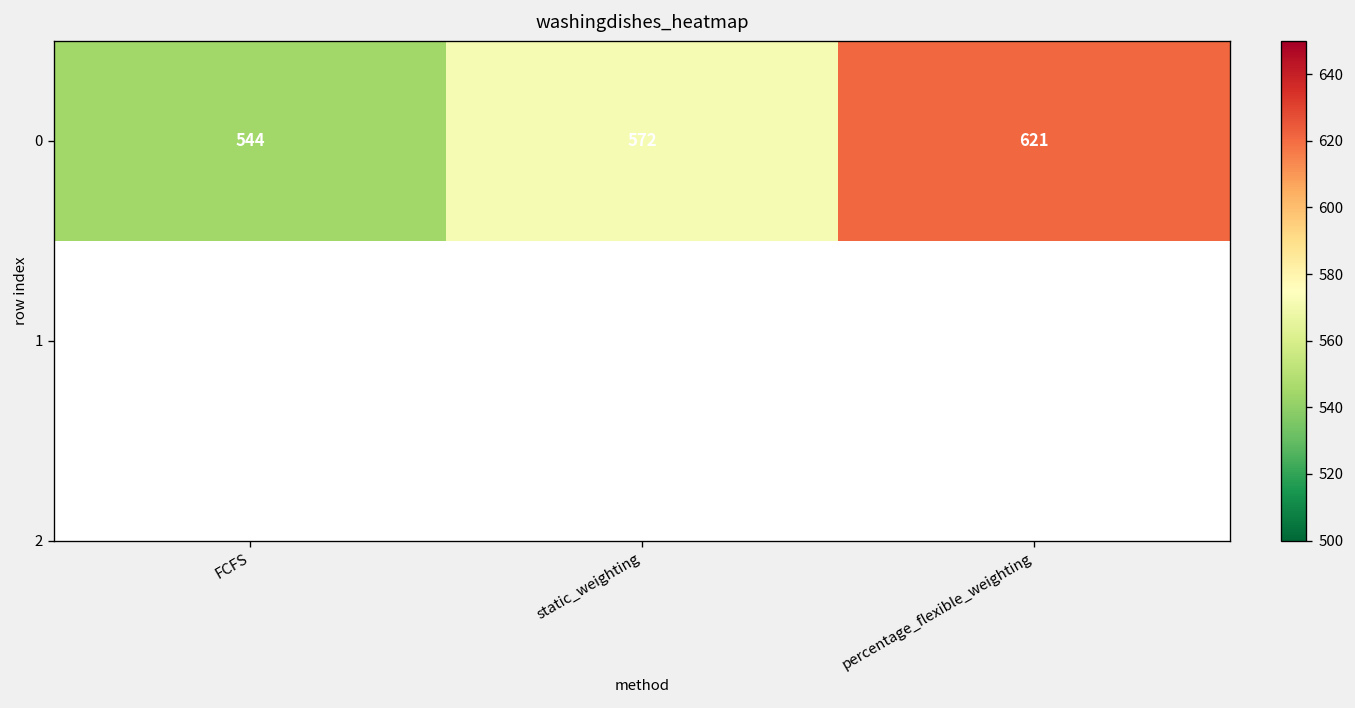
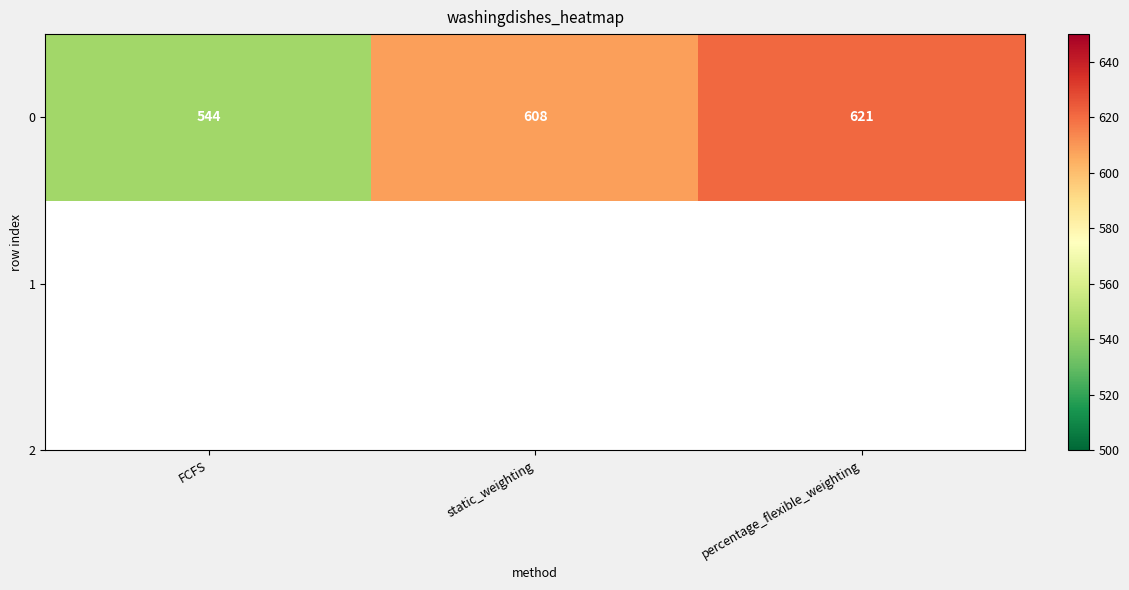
  {
    "0": {
      "FCFS": 544,
-     "static_weighting": 572,
+     "static_weighting": 608,
      "percentage_flexible_weighting": 621
    }
  }
